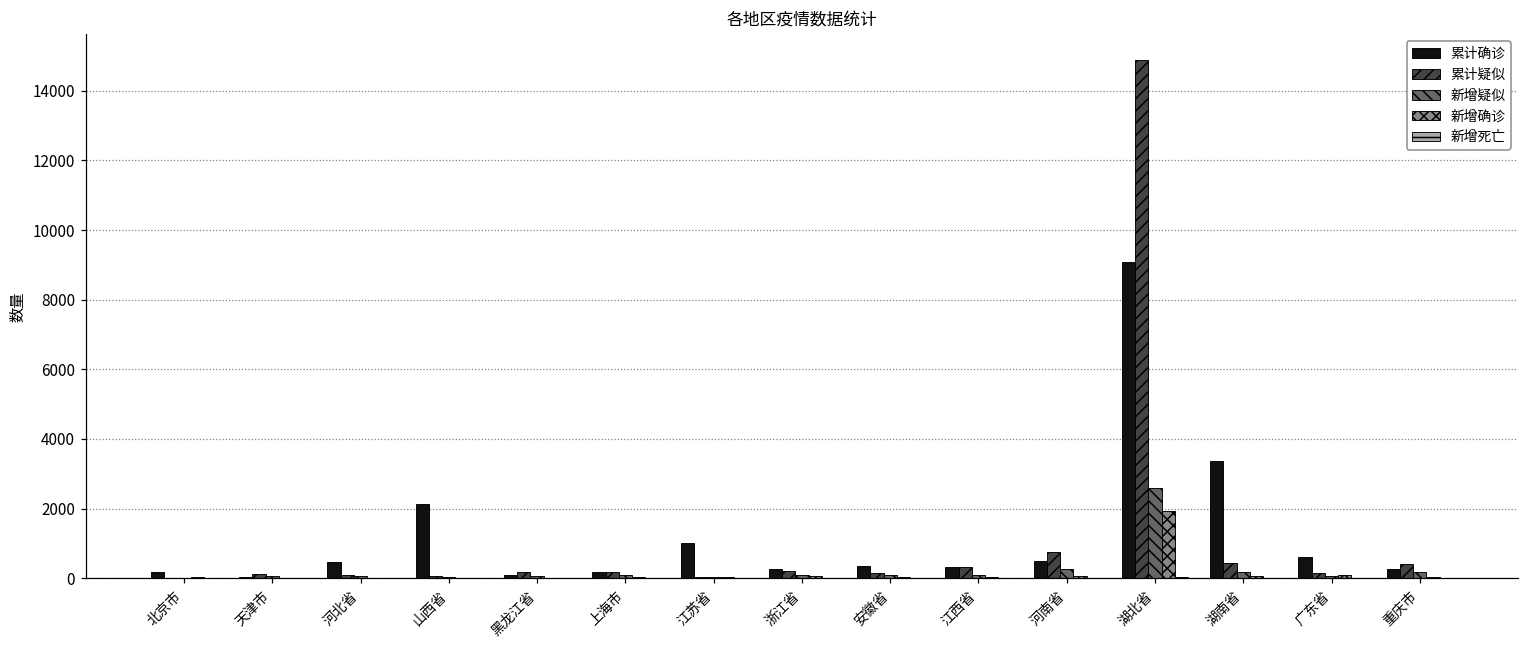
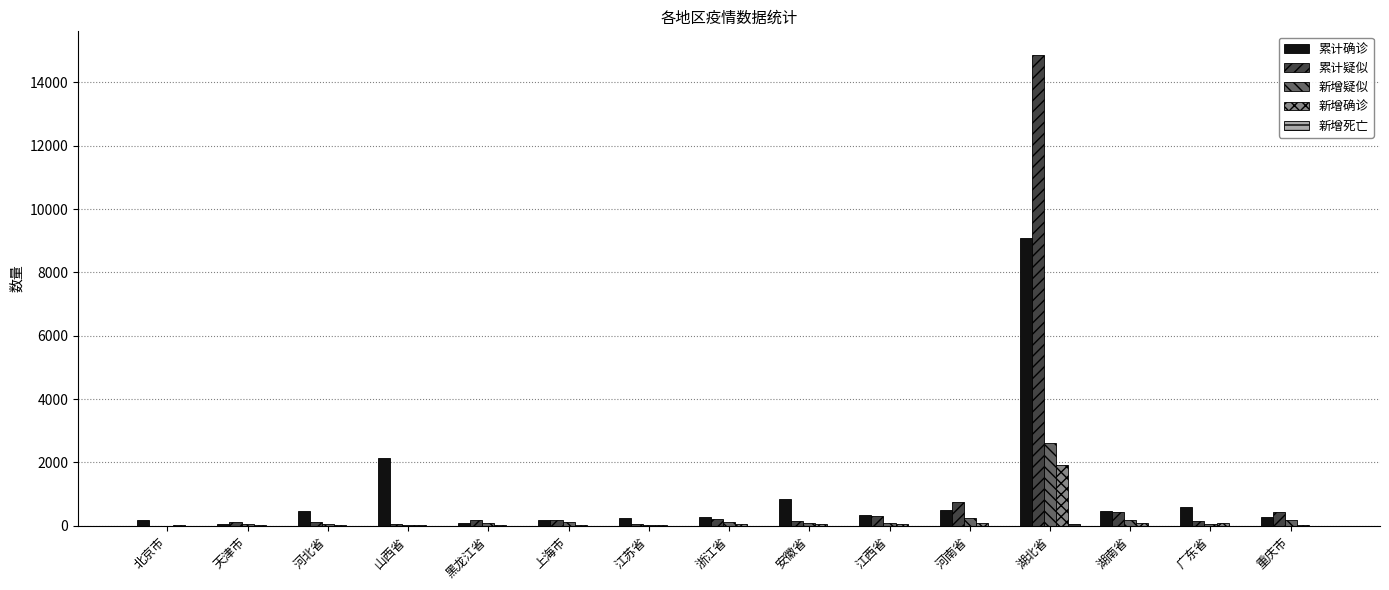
  {
    "累计确诊": {
      "北京市": 200,
      "河北省": 500,
      "山西省": 2100,
      "黑龙江省": 100,
      "上海市": 200,
-     "江苏省": 1000,
+     "江苏省": 200,
      "浙江省": 300,
-     "安徽省": 300,
+     "安徽省": 900,
      "江西省": 300,
      "河南省": 500,
      "湖北省": 9100,
-     "湖南省": 3400,
+     "湖南省": 500,
      "广东省": 600,
      "重庆市": 300
    }
  }
